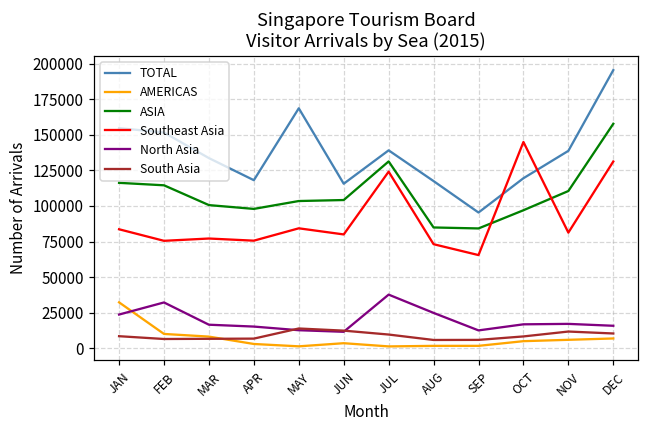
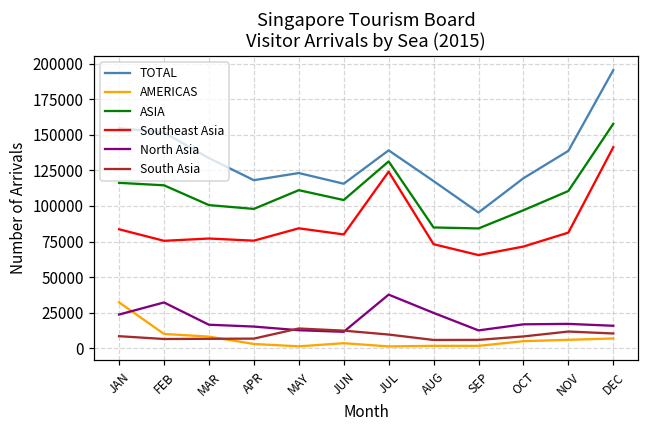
  {
    "TOTAL": {
      "APR": 118000,
-     "MAY": 169000,
+     "MAY": 123000,
      "JUN": 116000,
      "JUL": 139000,
      "AUG": 117000,
      "SEP": 95000,
      "OCT": 119000,
      "NOV": 139000,
      "DEC": 195000
    },
    "AMERICAS": {
      "JAN": 32000,
      "FEB": 10000,
      "APR": 3000,
      "MAY": 1000,
      "JUN": 4000,
      "JUL": 1000,
      "AUG": 2000,
      "SEP": 2000,
      "OCT": 5000,
      "NOV": 6000,
      "DEC": 7000
    },
    "ASIA": {
      "JAN": 116000,
      "FEB": 115000,
      "MAR": 101000,
      "APR": 98000,
-     "MAY": 103000,
+     "MAY": 111000,
      "JUN": 104000,
      "JUL": 131000,
      "AUG": 85000,
      "SEP": 84000,
      "OCT": 97000,
      "NOV": 111000,
      "DEC": 158000
    },
    "Southeast Asia": {
      "JAN": 84000,
      "FEB": 76000,
      "MAR": 77000,
      "APR": 76000,
      "MAY": 84000,
      "JUN": 80000,
      "JUL": 124000,
      "AUG": 73000,
      "SEP": 66000,
-     "OCT": 145000,
+     "OCT": 72000,
      "NOV": 81000,
-     "DEC": 131000
+     "DEC": 141000
    },
    "North Asia": {
      "JAN": 24000,
      "FEB": 32000,
      "MAR": 17000,
      "APR": 15000,
      "JUL": 38000,
      "AUG": 25000,
      "SEP": 13000,
      "OCT": 17000,
      "NOV": 17000,
      "DEC": 16000
    },
    "South Asia": {
      "JAN": 9000,
      "FEB": 7000,
      "APR": 7000,
      "JUL": 10000,
      "AUG": 6000,
      "SEP": 6000,
      "OCT": 8000,
      "NOV": 12000,
      "DEC": 10000
    }
  }
